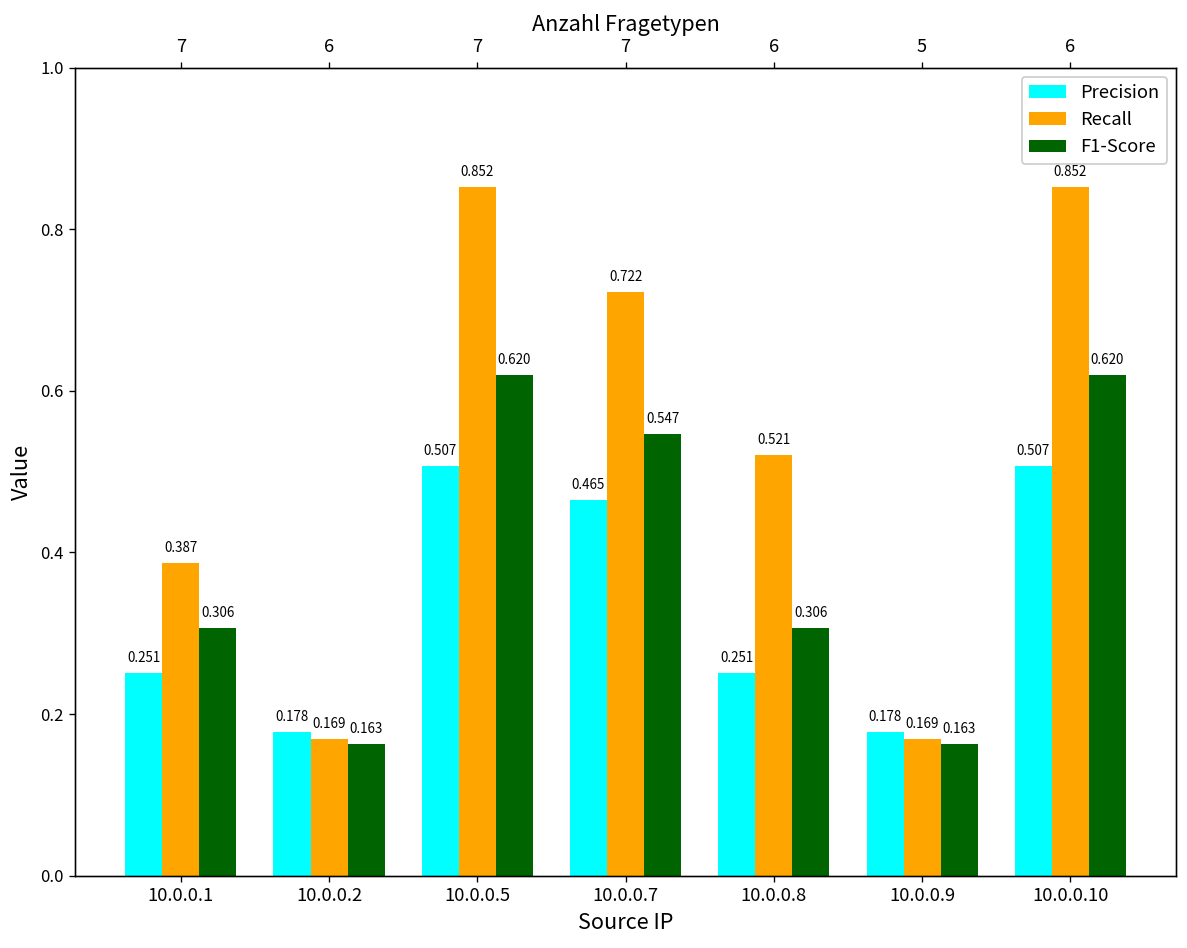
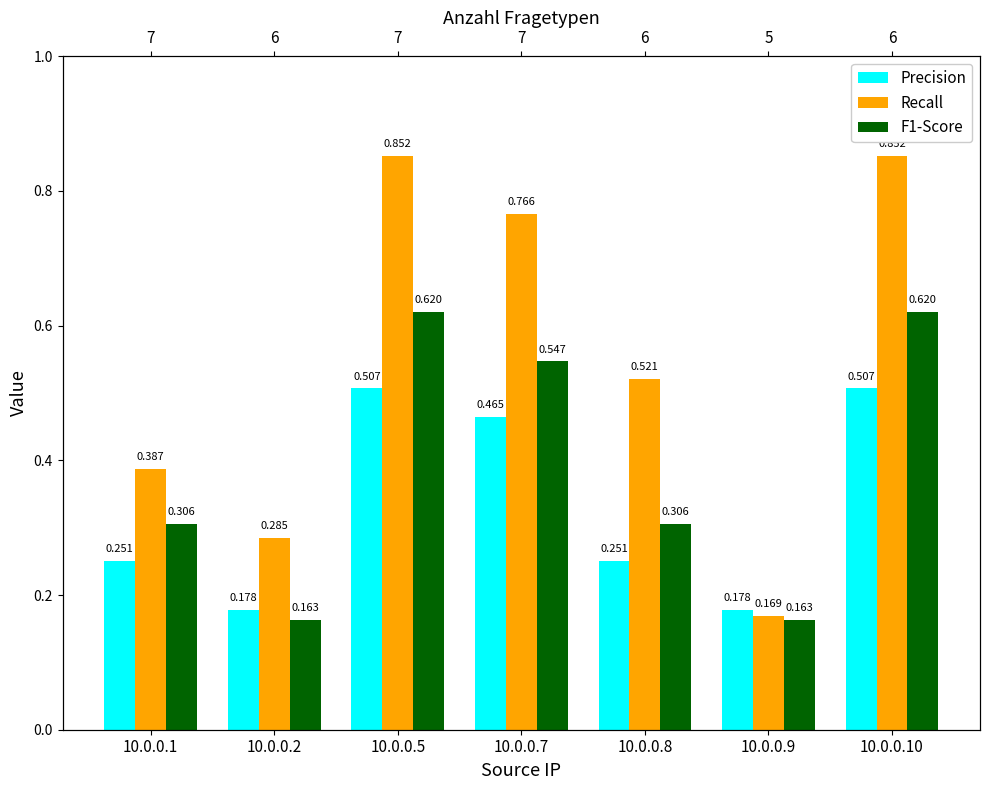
  {
    "Recall": {
      "10.0.0.1": 0.387,
-     "10.0.0.2": 0.169,
+     "10.0.0.2": 0.285,
      "10.0.0.5": 0.852,
-     "10.0.0.7": 0.722,
+     "10.0.0.7": 0.766,
      "10.0.0.8": 0.521,
      "10.0.0.9": 0.169
    }
  }
